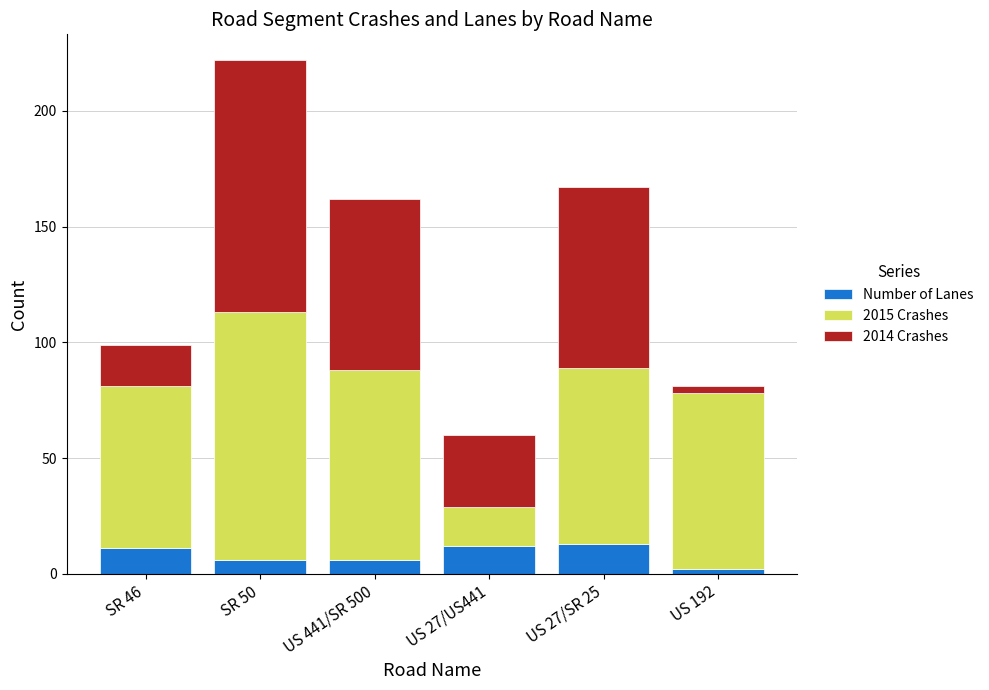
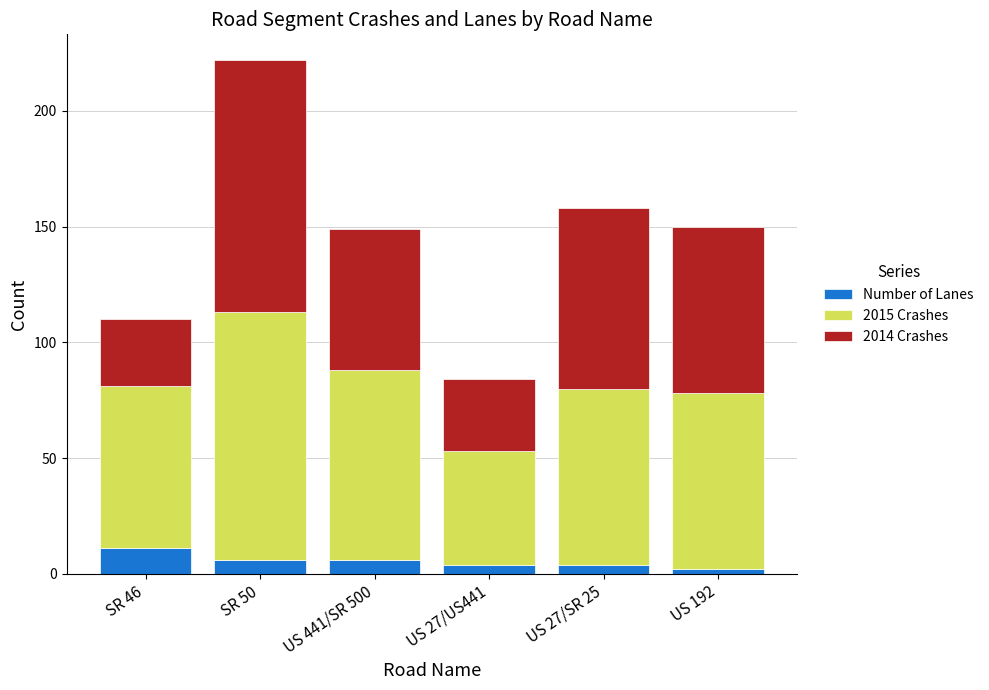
  {
    "Number of Lanes": {
      "SR 46": 11,
      "SR 50": 6,
      "US 441/SR 500": 6,
-     "US 27/US441": 12,
-     "US 27/SR 25": 13,
+     "US 27/US441": 4,
+     "US 27/SR 25": 4,
      "US 192": 2
    },
    "2015 Crashes": {
      "SR 46": 70,
      "SR 50": 107,
      "US 441/SR 500": 82,
-     "US 27/US441": 17,
+     "US 27/US441": 49,
      "US 27/SR 25": 76,
      "US 192": 76
    },
    "2014 Crashes": {
-     "SR 46": 18,
+     "SR 46": 29,
      "SR 50": 109,
-     "US 441/SR 500": 74,
+     "US 441/SR 500": 61,
      "US 27/US441": 31,
      "US 27/SR 25": 78,
-     "US 192": 3
+     "US 192": 72
    }
  }
